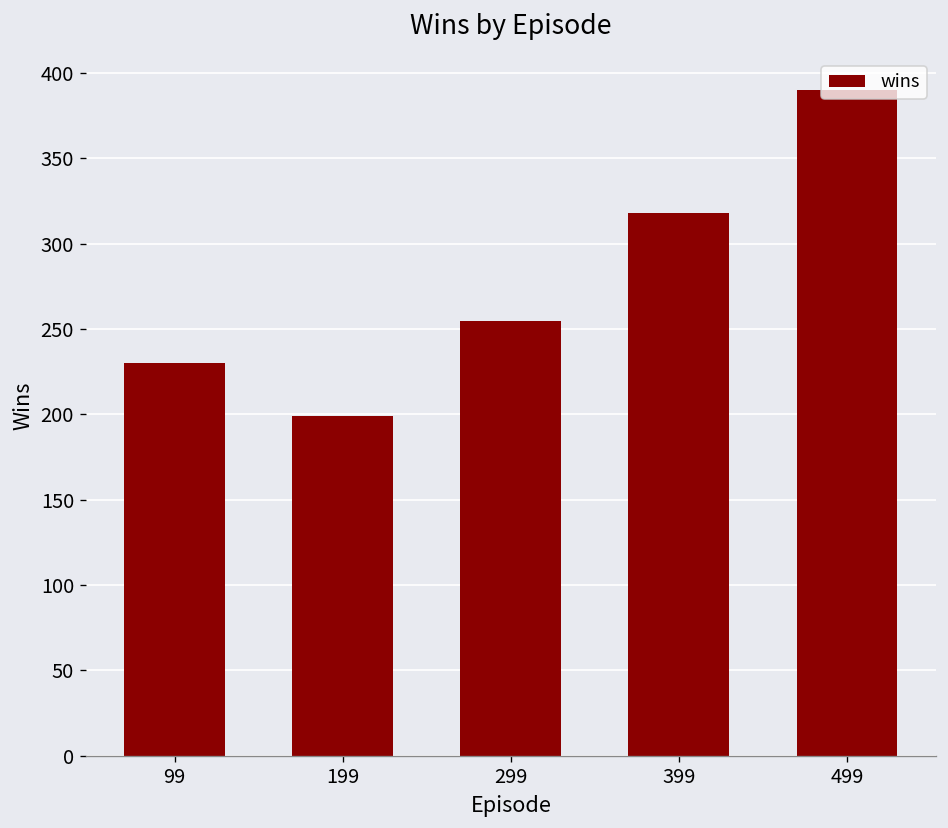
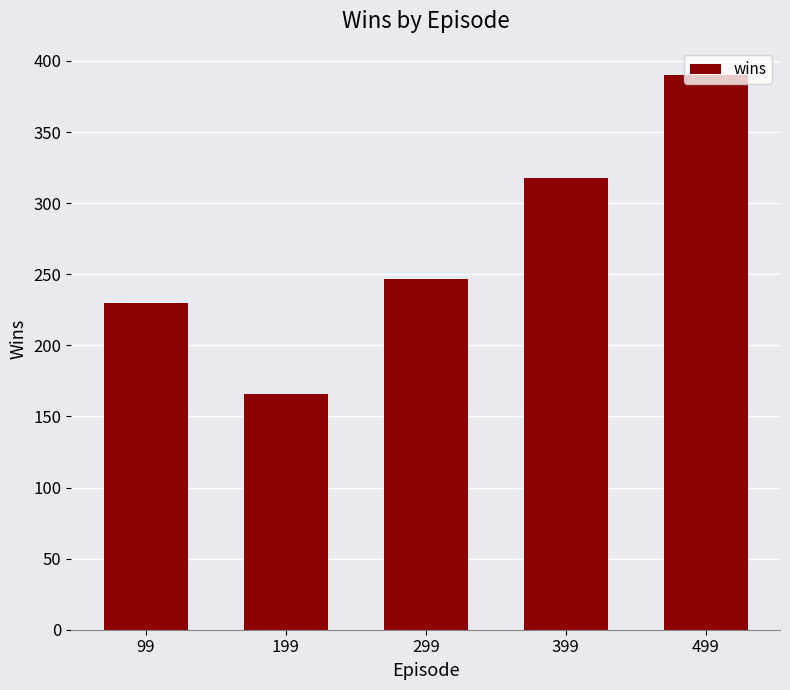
  {
    "99": 230,
-   "199": 199,
-   "299": 255,
+   "199": 166,
+   "299": 247,
    "399": 318
  }
